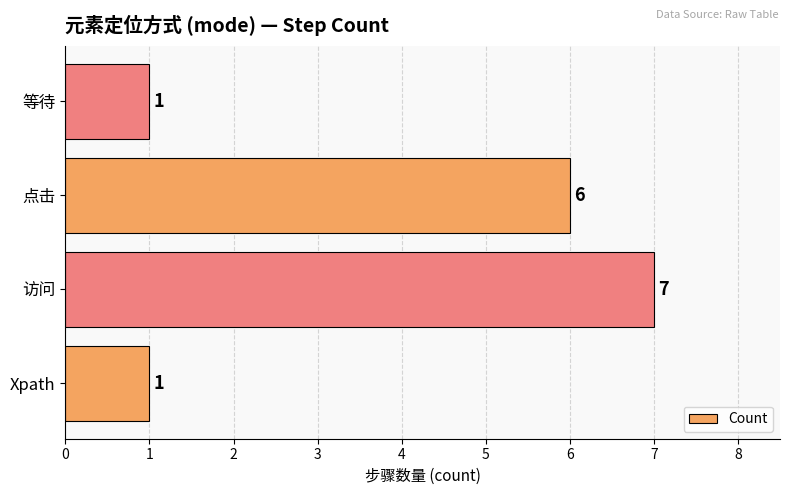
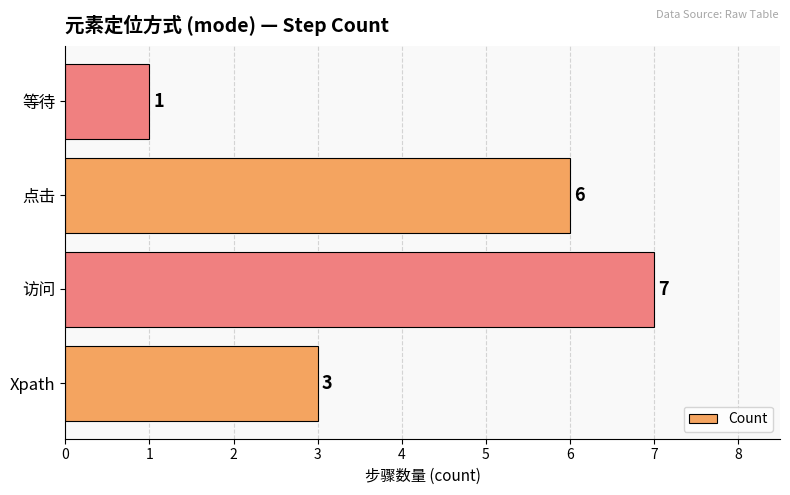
  {
    "等待": 1,
    "点击": 6,
    "访问": 7,
-   "Xpath": 1
+   "Xpath": 3
  }
